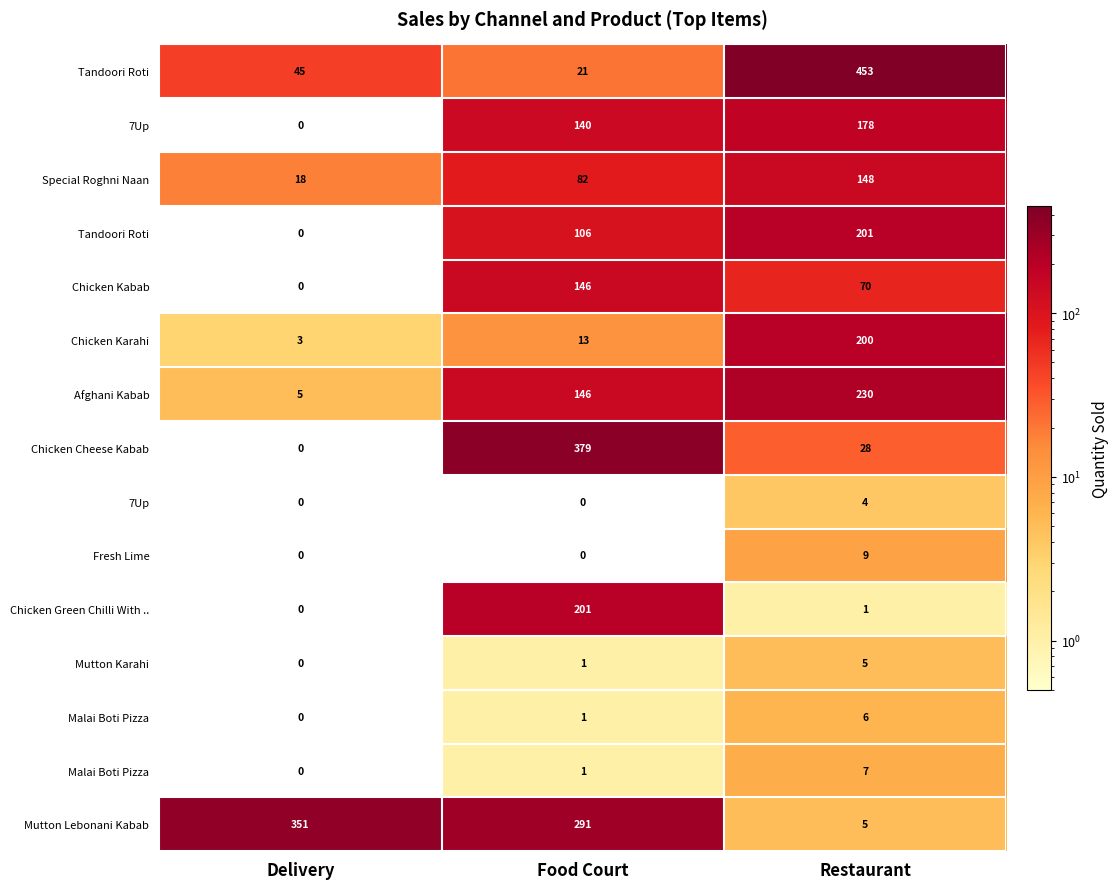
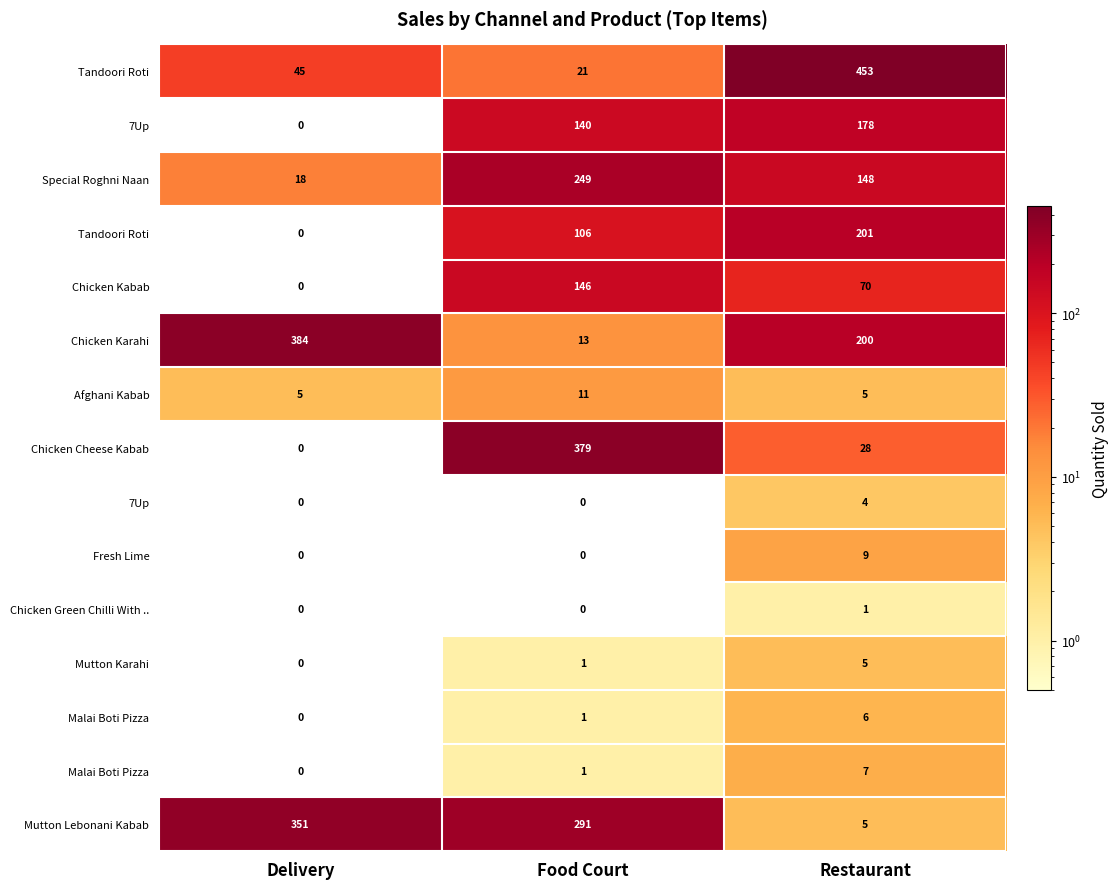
  {
    "Special Roghni Naan": {
      "Delivery": 18,
-     "Food Court": 82,
+     "Food Court": 249,
      "Restaurant": 148
    },
    "Chicken Kabab": {
      "Delivery": 0,
      "Food Court": 146,
      "Restaurant": 70
    },
    "Chicken Karahi": {
-     "Delivery": 3,
+     "Delivery": 384,
      "Food Court": 13,
      "Restaurant": 200
    },
    "Afghani Kabab": {
      "Delivery": 5,
-     "Food Court": 146,
-     "Restaurant": 230
+     "Food Court": 11,
+     "Restaurant": 5
    },
    "Chicken Cheese Kabab": {
      "Delivery": 0,
      "Food Court": 379,
      "Restaurant": 28
    },
    "Fresh Lime": {
      "Delivery": 0,
      "Food Court": 0,
      "Restaurant": 9
    },
    "Chicken Green Chilli With ..": {
      "Delivery": 0,
-     "Food Court": 201,
+     "Food Court": 0,
      "Restaurant": 1
    },
    "Mutton Karahi": {
      "Delivery": 0,
      "Food Court": 1,
      "Restaurant": 5
    },
    "Mutton Lebonani Kabab": {
      "Delivery": 351,
      "Food Court": 291,
      "Restaurant": 5
    }
  }
